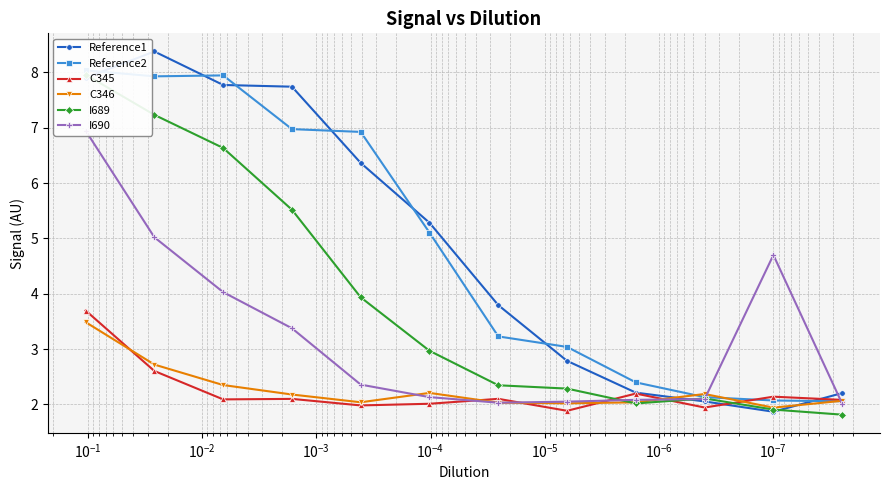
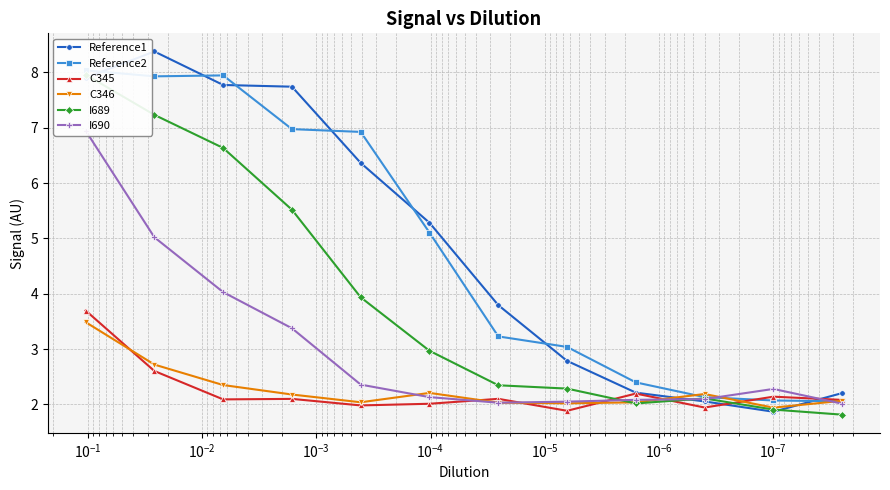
  {
    "C345": {
      "10^-7": 2.1
    },
    "I690": {
-     "10^-7": 4.7
+     "10^-7": 2.3
    }
  }
